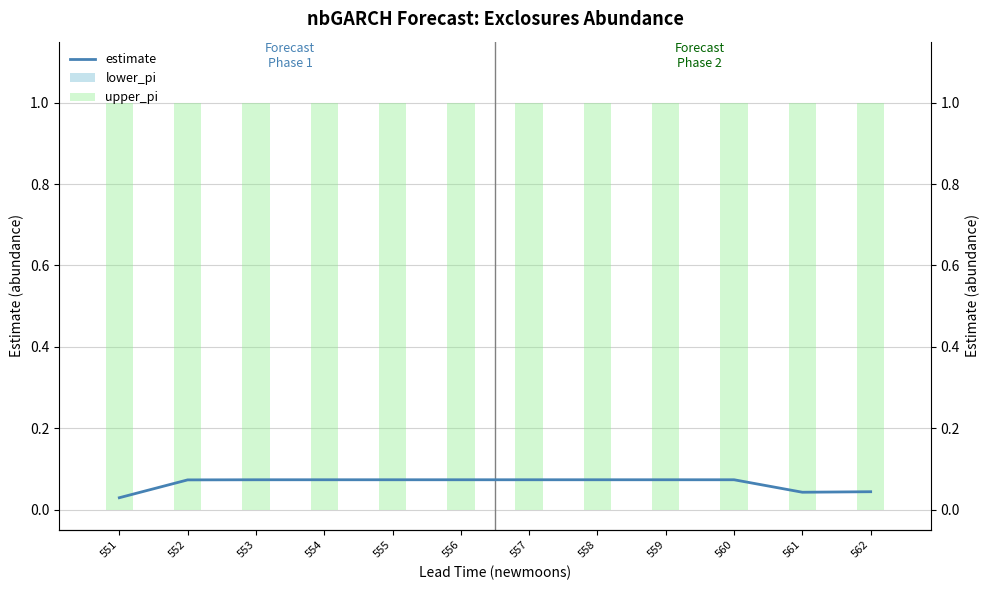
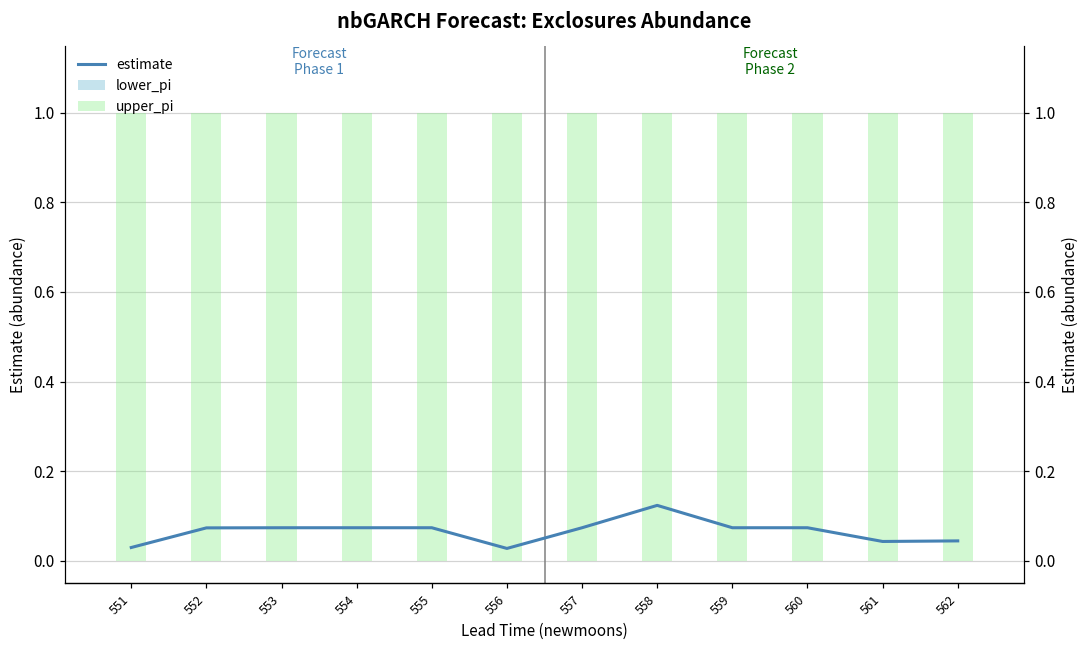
  {
    "estimate": {
      "551": 0.03,
      "552": 0.07,
      "553": 0.07,
      "554": 0.07,
      "555": 0.07,
-     "556": 0.07,
+     "556": 0.03,
      "557": 0.07,
-     "558": 0.07,
+     "558": 0.12,
      "559": 0.07,
      "560": 0.07,
      "561": 0.04,
      "562": 0.04
    }
  }
